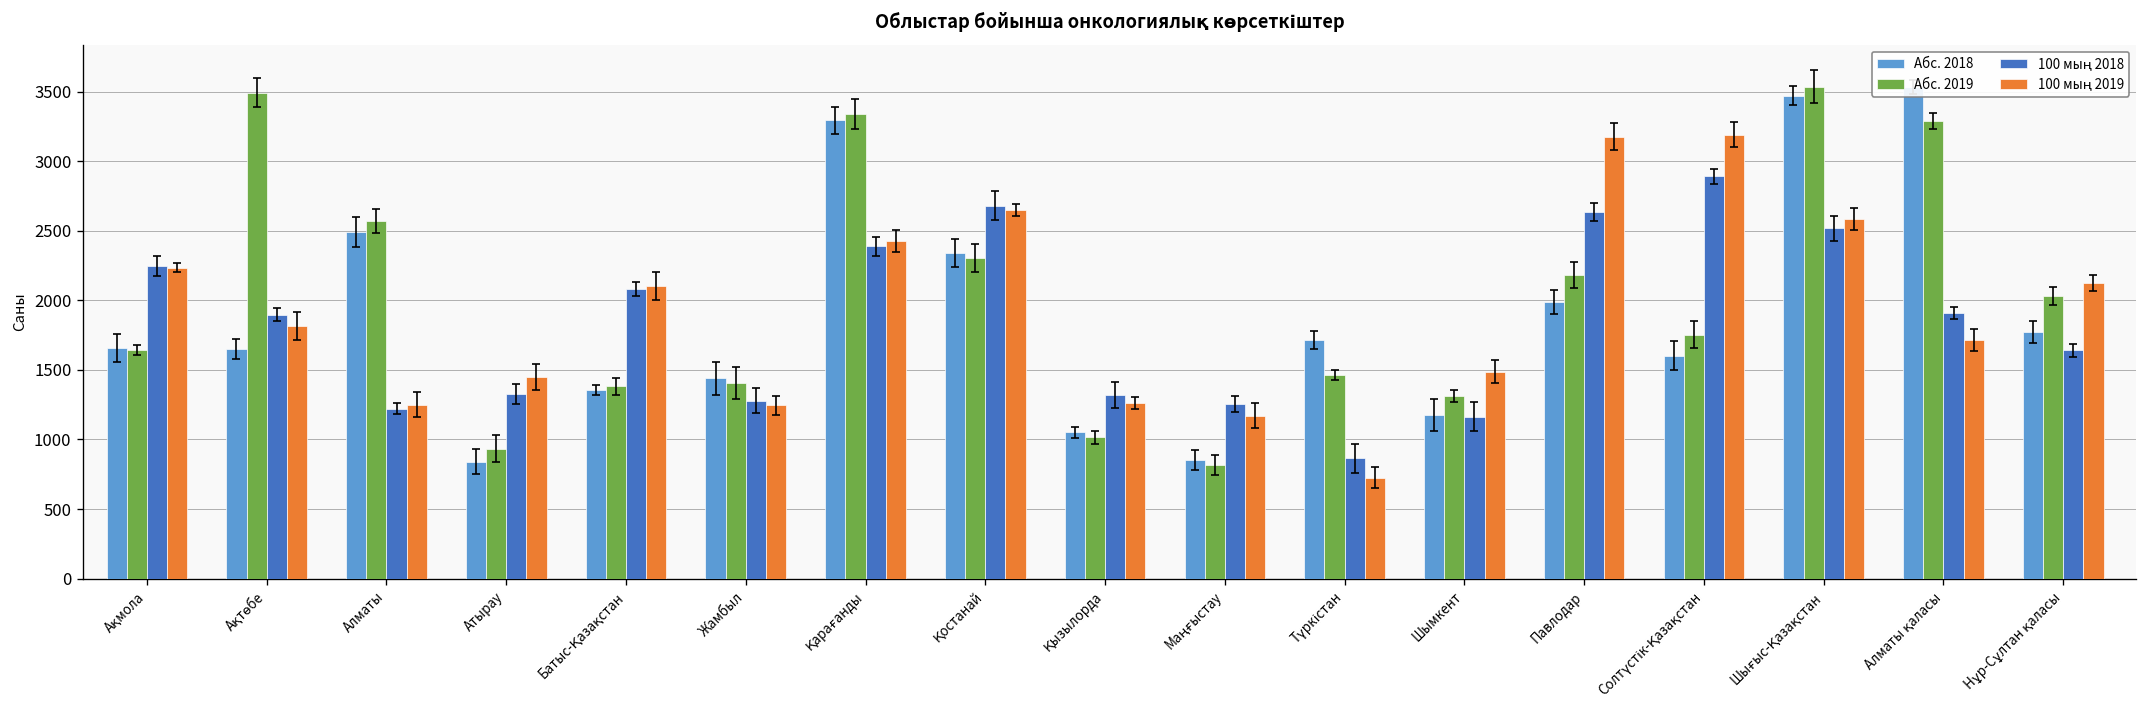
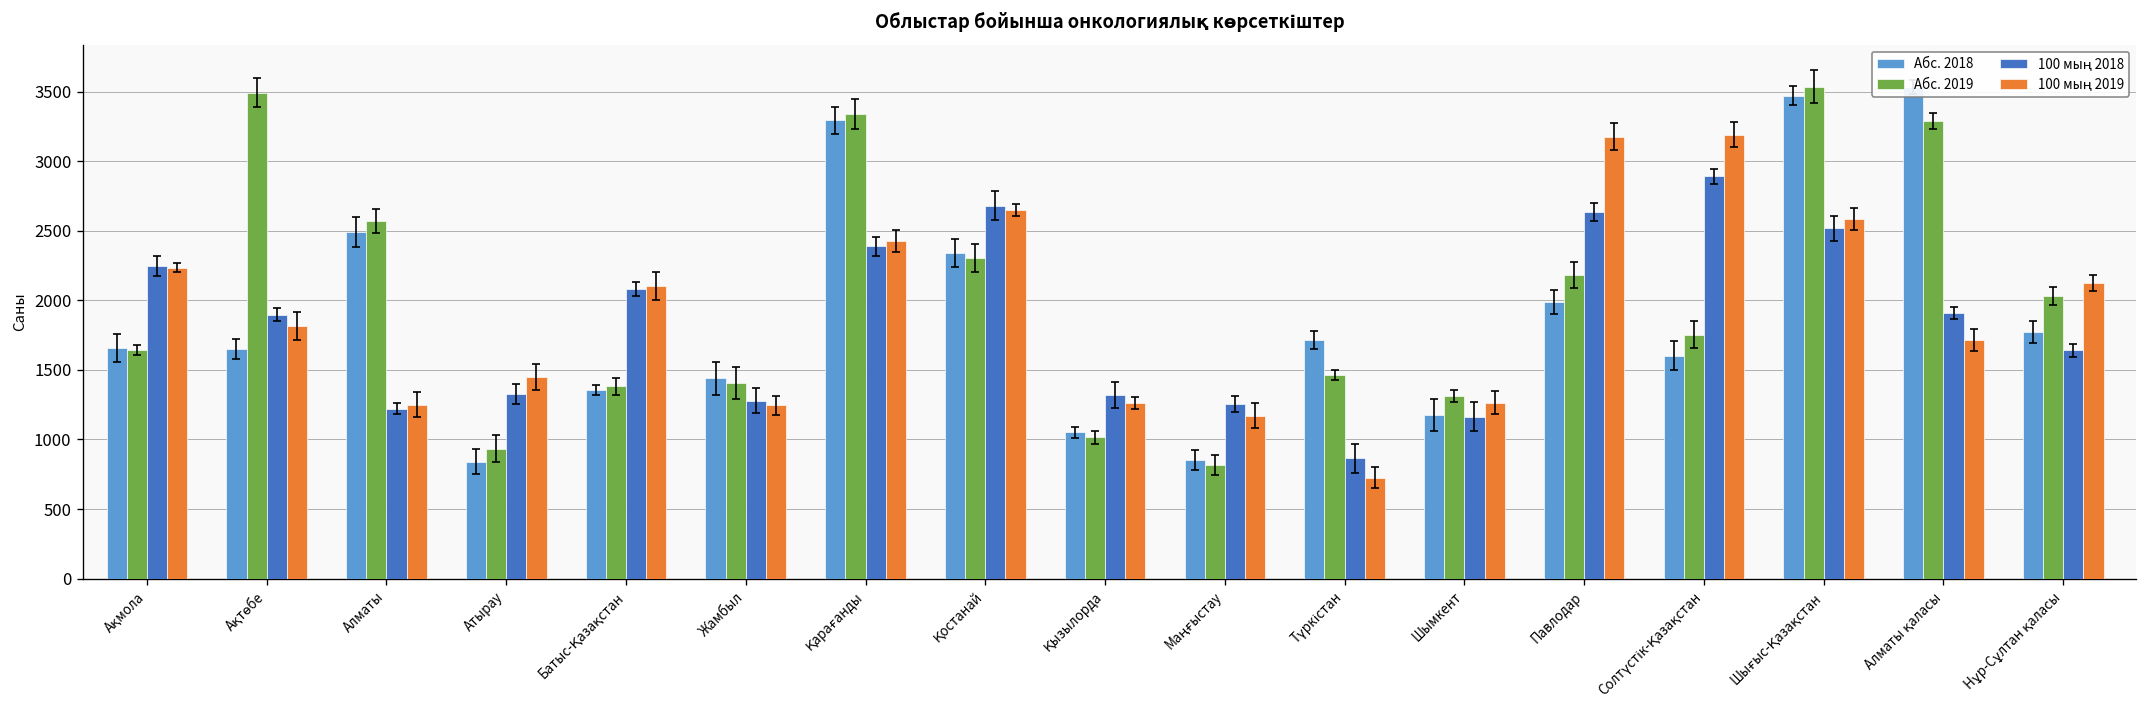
  {
    "Абс. 2019": {
      "Ақмола": 1650,
      "Ақтөбе": 3490,
      "Алматы": 2570,
      "Атырау": 930,
      "Батыс-Қазақстан": 1380,
      "Жамбыл": 1410,
      "Қарағанды": 3340,
      "Қостанай": 2300,
      "Қызылорда": 1010,
      "Маңғыстау": 820,
      "Түркістан": 1460,
      "Шымкент": 1310,
      "Павлодар": 2180,
      "Солтүстік-Қазақстан": 1750,
      "Шығыс-Қазақстан": 3540,
      "Алматы қаласы": 3290,
      "Нұр-Сұлтан қаласы": 2030
    },
    "100 мың 2019": {
      "Ақмола": 2230,
      "Ақтөбе": 1820,
      "Алматы": 1250,
      "Атырау": 1450,
      "Батыс-Қазақстан": 2100,
      "Жамбыл": 1240,
      "Қарағанды": 2430,
      "Қостанай": 2650,
      "Қызылорда": 1260,
      "Маңғыстау": 1170,
      "Түркістан": 730,
-     "Шымкент": 1490,
+     "Шымкент": 1260,
      "Павлодар": 3180,
      "Солтүстік-Қазақстан": 3190,
      "Шығыс-Қазақстан": 2580,
      "Алматы қаласы": 1720,
      "Нұр-Сұлтан қаласы": 2120
    }
  }
